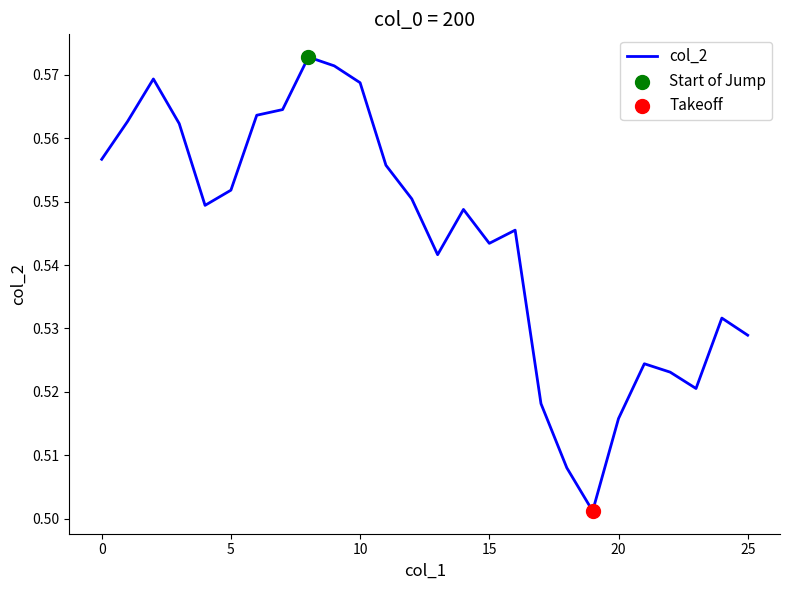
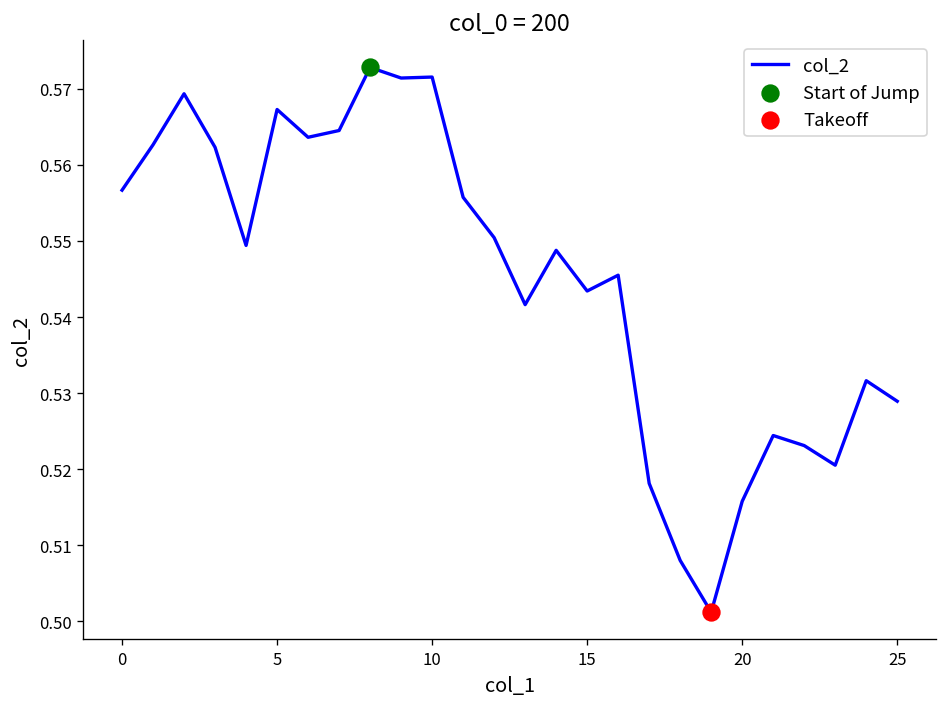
  {
    "col_2": {
      "0": 0.557,
-     "5": 0.552,
-     "10": 0.569,
+     "5": 0.567,
+     "10": 0.572,
      "15": 0.543,
      "20": 0.516,
      "25": 0.529
    }
  }
